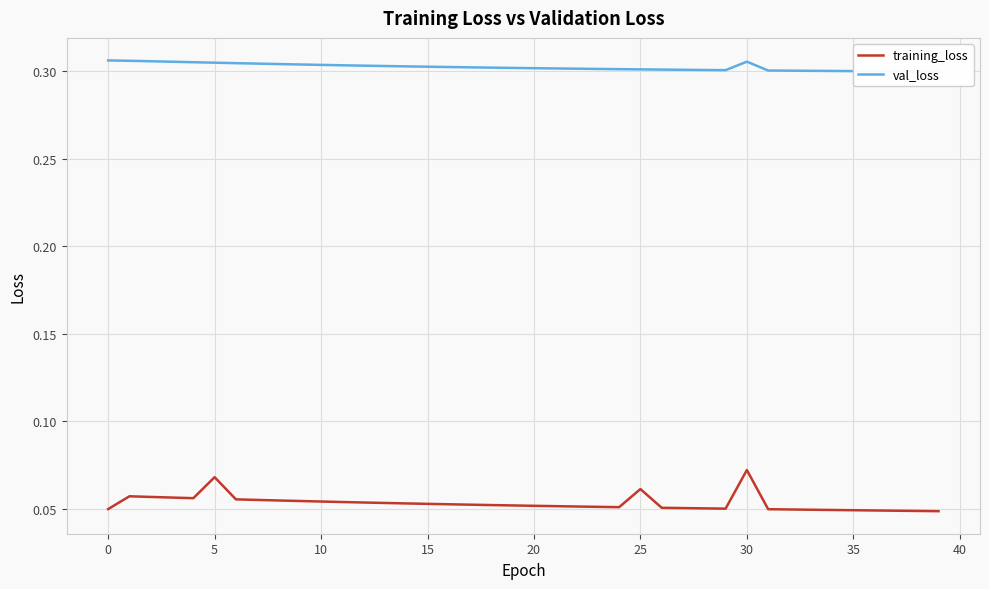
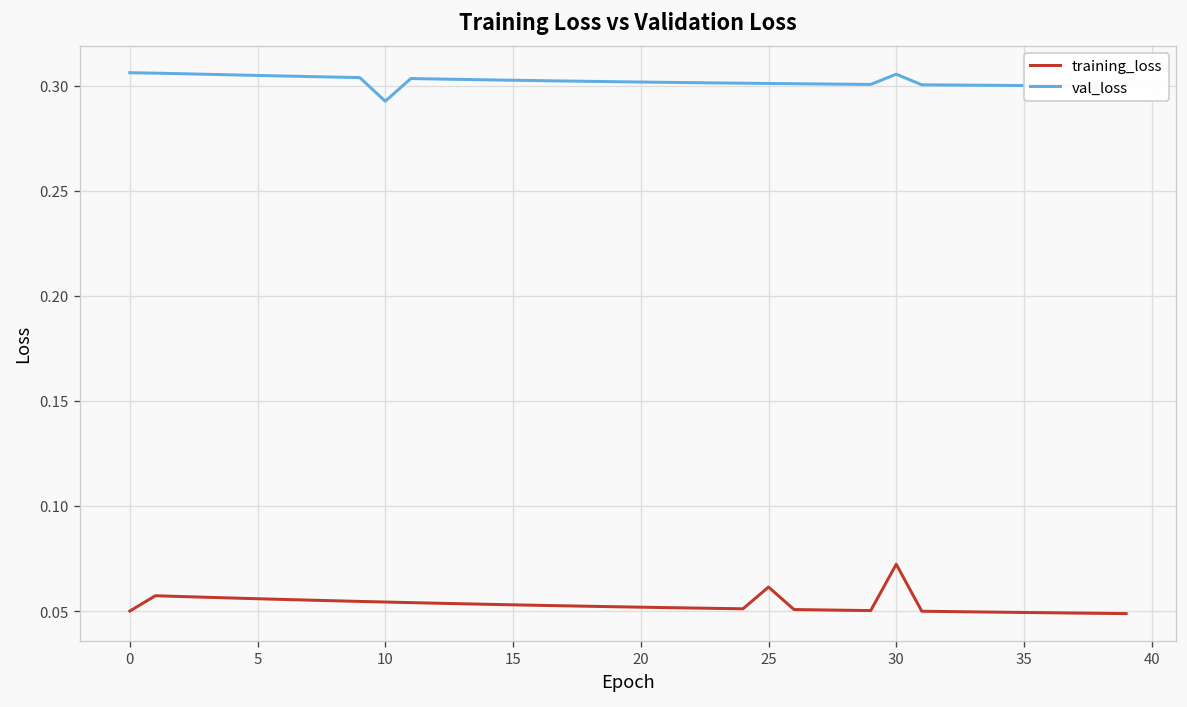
  {
    "training_loss": {
      "0": 0.050,
-     "5": 0.068,
+     "5": 0.056,
      "10": 0.054,
      "15": 0.053,
      "20": 0.052,
      "25": 0.061,
      "30": 0.072,
      "35": 0.049
    },
    "val_loss": {
      "0": 0.306,
      "5": 0.305,
-     "10": 0.304,
+     "10": 0.293,
      "15": 0.303,
      "20": 0.302,
      "25": 0.301,
      "30": 0.306
    }
  }
